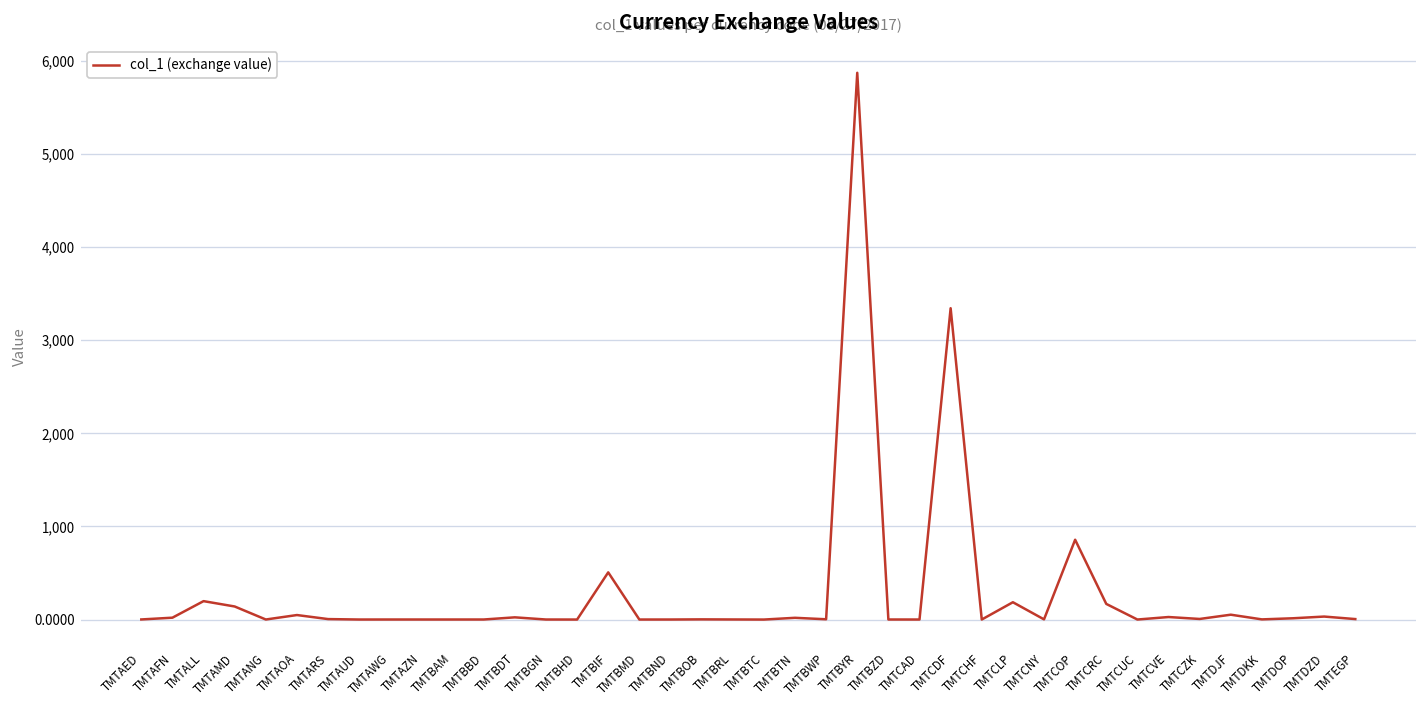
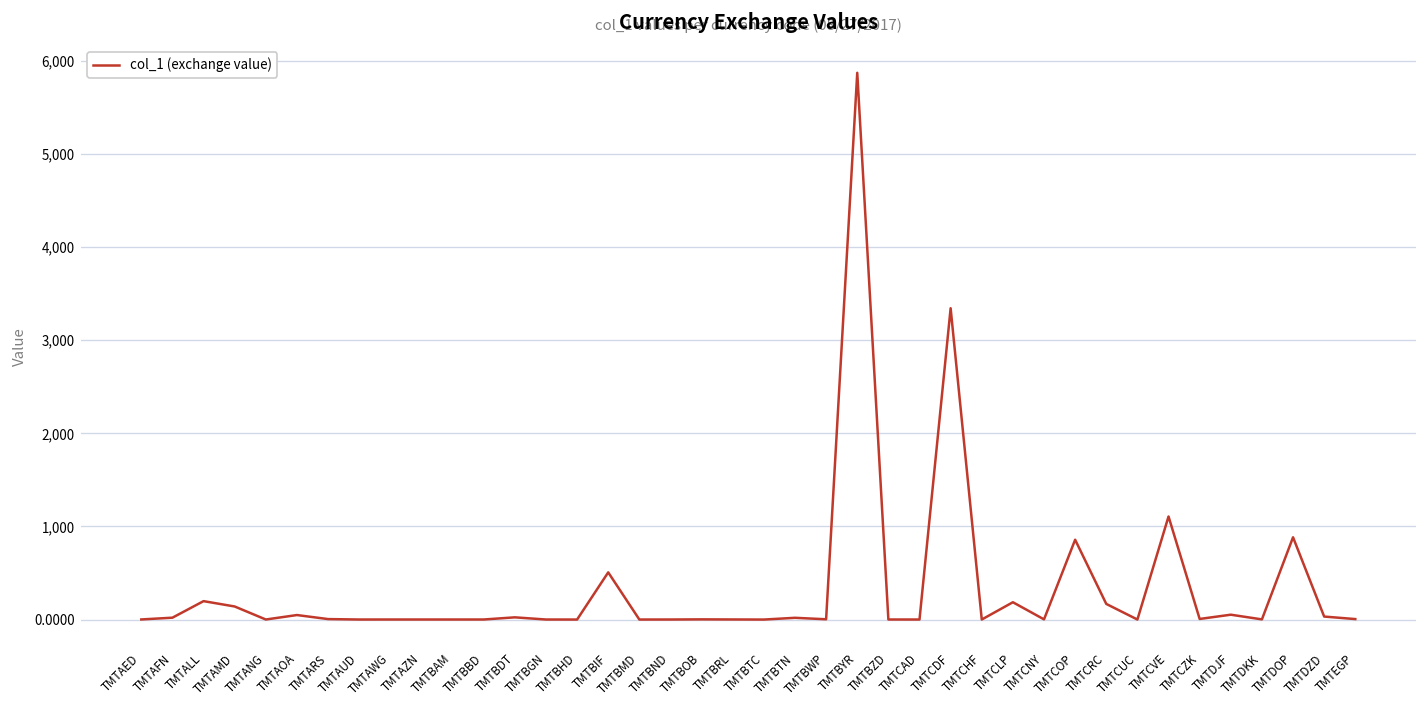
  {
    "TMTAED": "0",
    "TMTAFN": "0",
    "TMTALL": "200",
    "TMTAMD": "100",
    "TMTANG": "0",
    "TMTAOA": "0",
    "TMTARS": "0",
    "TMTAUD": "0",
    "TMTAWG": "0",
    "TMTAZN": "0",
    "TMTBAM": "0",
    "TMTBBD": "0",
    "TMTBDT": "0",
    "TMTBGN": "0",
    "TMTBHD": "0",
    "TMTBIF": "500",
    "TMTBMD": "0",
    "TMTBND": "0",
    "TMTBOB": "0",
    "TMTBRL": "0",
    "TMTBTC": "0",
    "TMTBTN": "0",
    "TMTBWP": "0",
    "TMTBYR": "5,900",
    "TMTBZD": "0",
    "TMTCAD": "0",
    "TMTCDF": "3,300",
    "TMTCHF": "0",
    "TMTCLP": "200",
    "TMTCNY": "0",
    "TMTCOP": "900",
    "TMTCRC": "200",
    "TMTCUC": "0",
-   "TMTCVE": "0",
+   "TMTCVE": "1,100",
    "TMTCZK": "0",
    "TMTDJF": "100",
    "TMTDKK": "0",
-   "TMTDOP": "0",
+   "TMTDOP": "900",
    "TMTDZD": "0",
    "TMTEGP": "0"
  }
